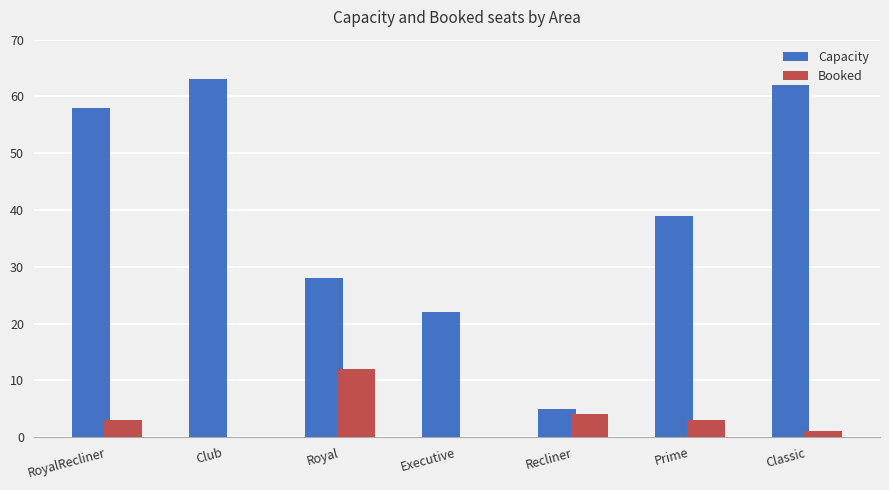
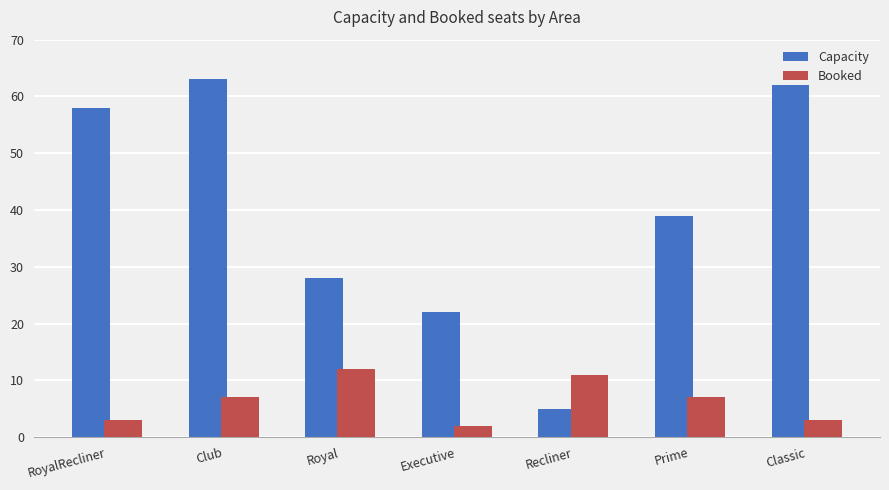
  {
    "Capacity": {
      "RoyalRecliner": 58,
      "Club": 63,
      "Royal": 28,
      "Executive": 22,
      "Recliner": 5,
      "Prime": 39,
      "Classic": 62
    },
    "Booked": {
      "RoyalRecliner": 3,
-     "Club": 0,
+     "Club": 7,
      "Royal": 12,
-     "Executive": 0,
-     "Recliner": 4,
-     "Prime": 3,
-     "Classic": 1
+     "Executive": 2,
+     "Recliner": 11,
+     "Prime": 7,
+     "Classic": 3
    }
  }
